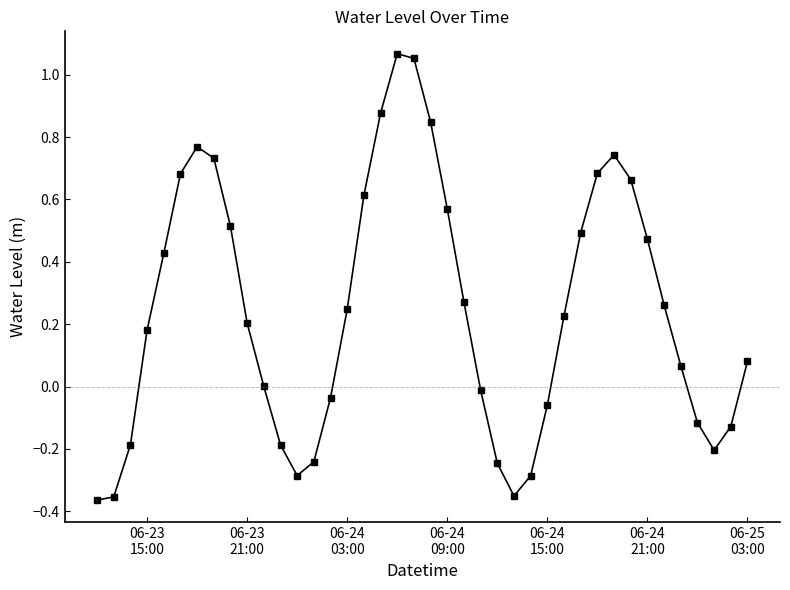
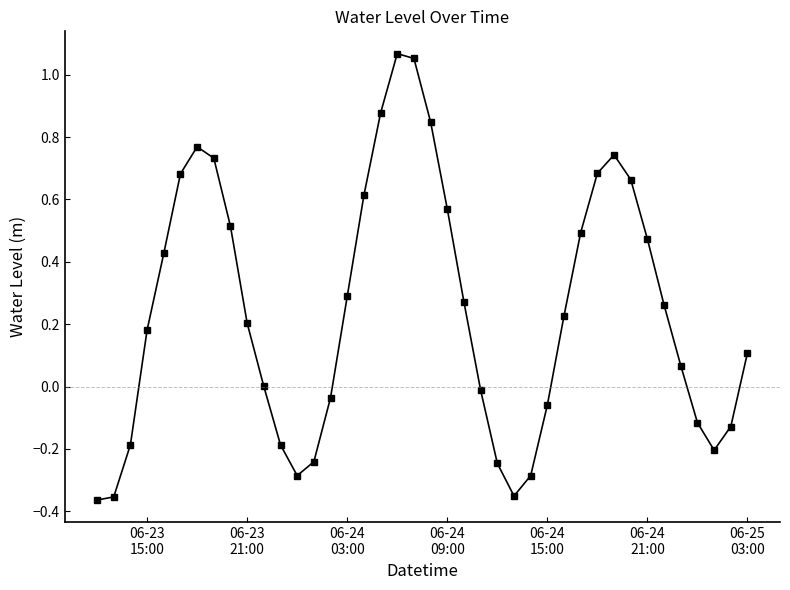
  {
    "06-23 15:00": 0.18,
    "06-23 21:00": 0.20,
-   "06-24 03:00": 0.25,
+   "06-24 03:00": 0.29,
    "06-24 09:00": 0.57,
    "06-24 15:00": -0.06,
    "06-24 21:00": 0.47,
-   "06-25 03:00": 0.08
+   "06-25 03:00": 0.11
  }
